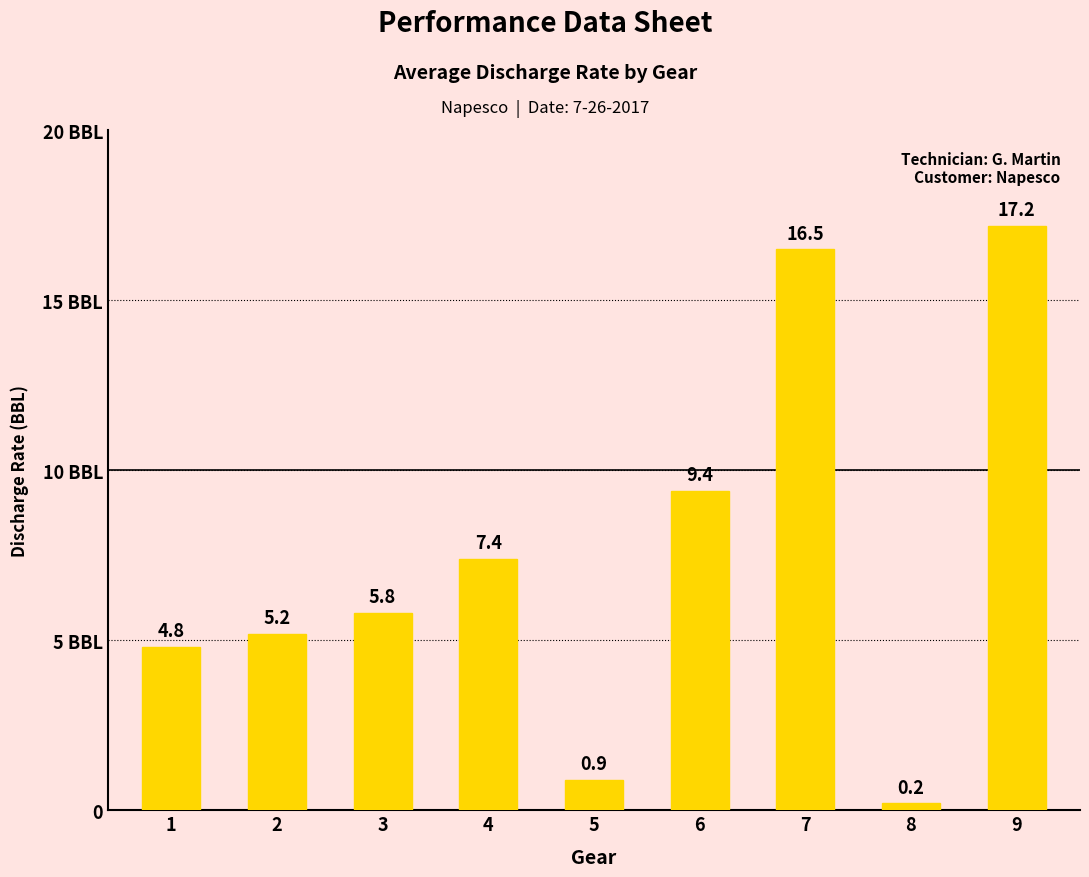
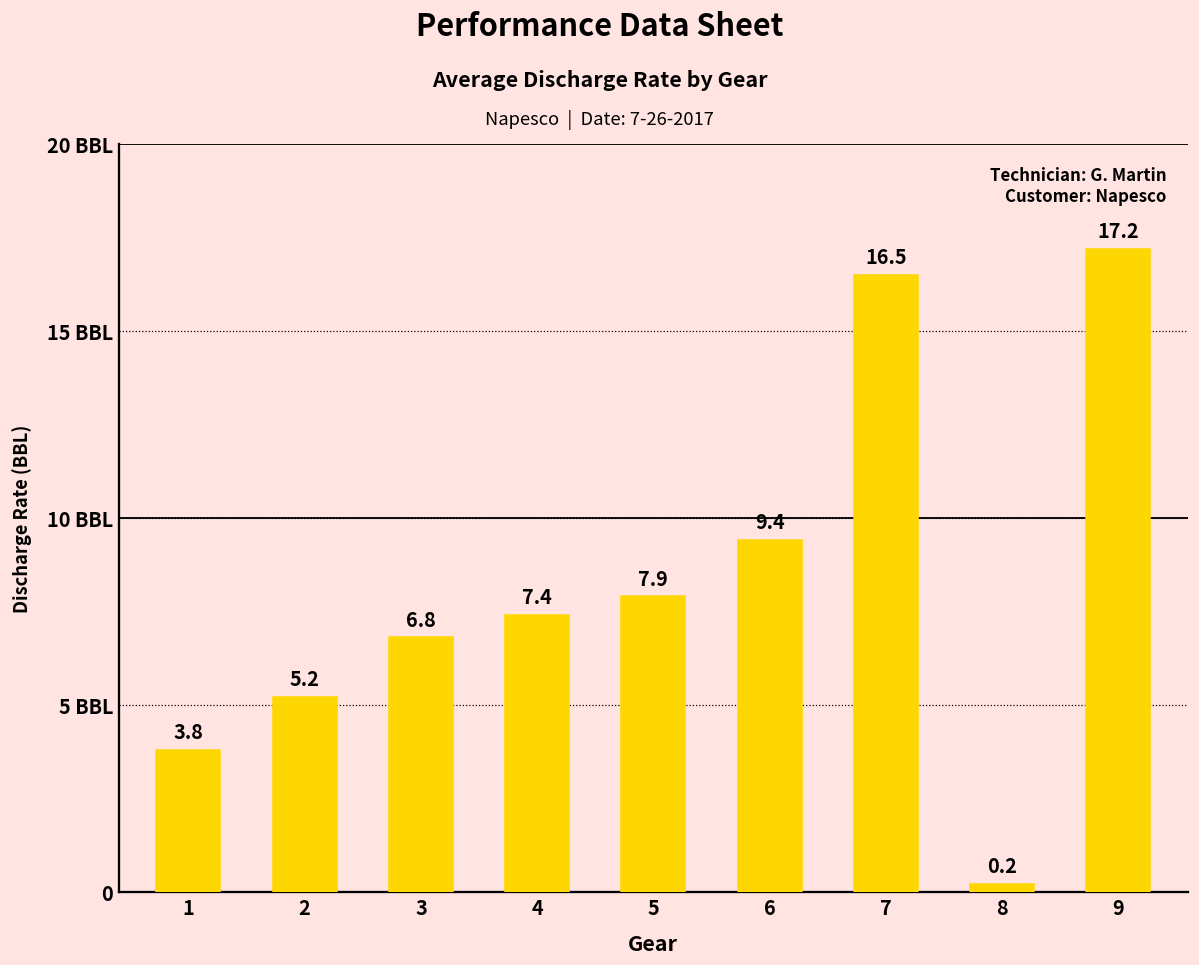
  {
-   "1": 4.8,
+   "1": 3.8,
    "2": 5.2,
-   "3": 5.8,
+   "3": 6.8,
    "4": 7.4,
-   "5": 0.9,
+   "5": 7.9,
    "6": 9.4,
    "7": 16.5,
    "8": 0.2,
    "9": 17.2
  }
